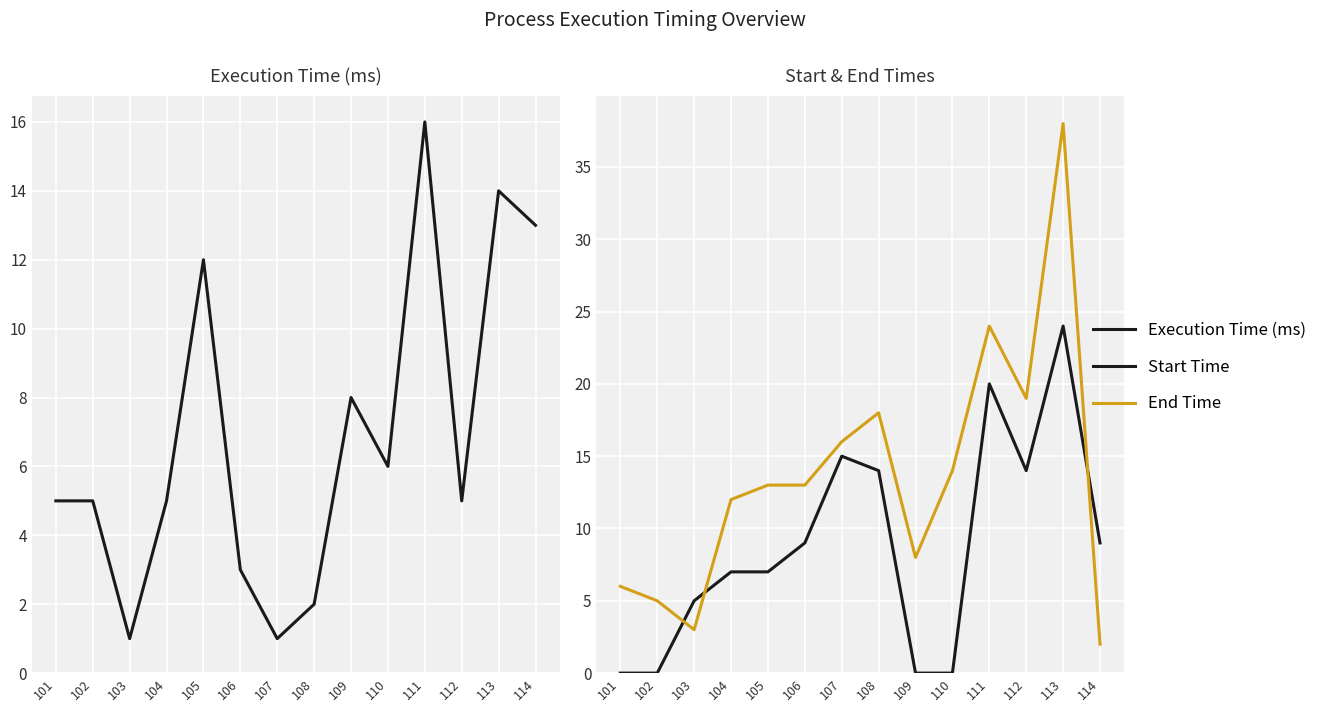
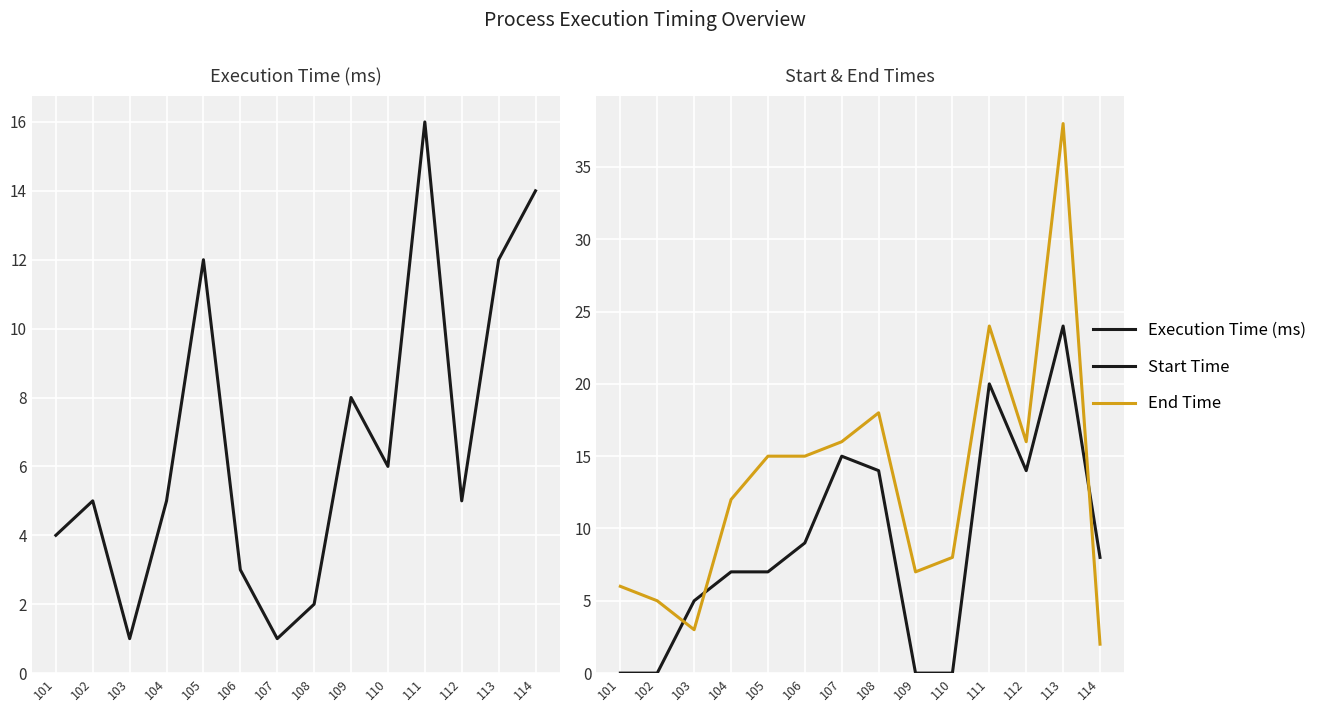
  {
    "Execution Time (ms)": {
-     "101": 5,
+     "101": 4,
      "102": 5,
      "103": 1,
      "104": 5,
      "105": 12,
      "106": 3,
      "107": 1,
      "108": 2,
      "109": 8,
      "110": 6,
      "111": 16,
      "112": 5,
-     "113": 14,
-     "114": 13
+     "113": 12,
+     "114": 14
    },
    "Start & End Times": {
      "Start Time": {
        "101": 0,
        "102": 0,
        "103": 5,
        "104": 7,
        "105": 7,
        "106": 9,
        "107": 15,
        "108": 14,
        "109": 0,
        "110": 0,
        "111": 20,
        "112": 14,
        "113": 24,
-       "114": 9
+       "114": 8
      },
      "End Time": {
        "101": 6,
        "102": 5,
        "103": 3,
        "104": 12,
-       "105": 13,
-       "106": 13,
+       "105": 15,
+       "106": 15,
        "107": 16,
        "108": 18,
-       "109": 8,
-       "110": 14,
+       "109": 7,
+       "110": 8,
        "111": 24,
-       "112": 19,
+       "112": 16,
        "113": 38,
        "114": 2
      }
    }
  }
